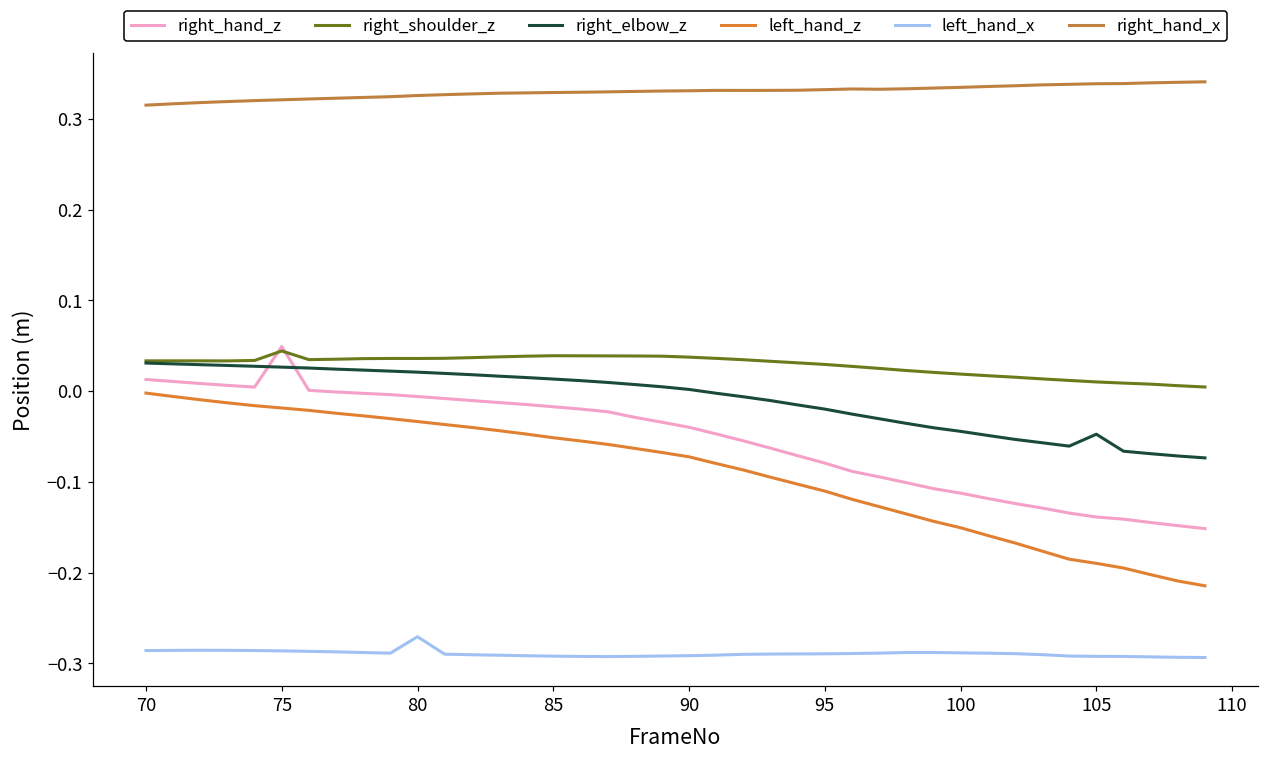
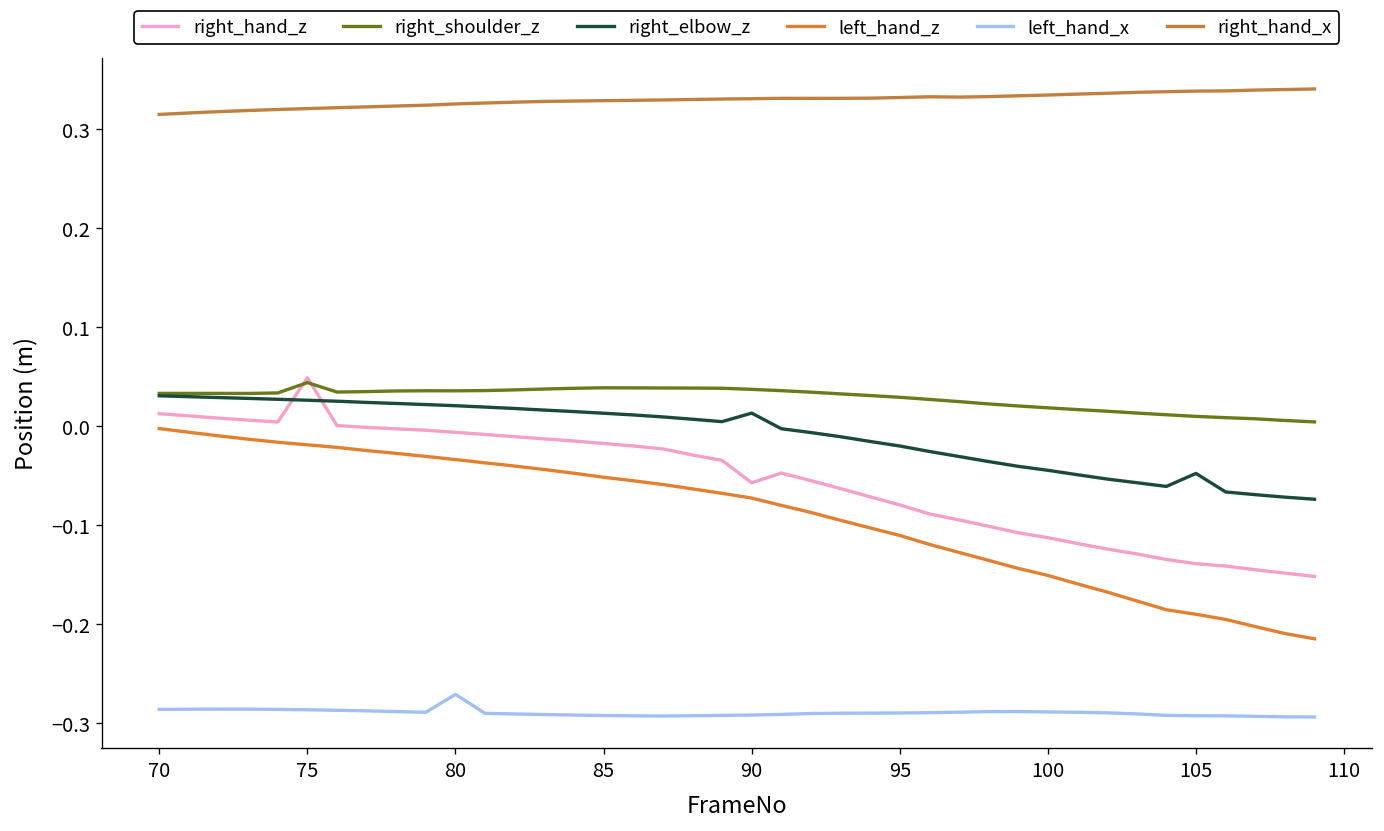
  {
    "right_hand_z": {
      "70": 0.01,
      "75": 0.05,
      "80": -0.01,
      "85": -0.02,
-     "90": -0.04,
+     "90": -0.06,
      "95": -0.08,
      "100": -0.11,
      "105": -0.14
    },
    "right_shoulder_z": {
      "75": 0.04,
      "80": 0.04,
      "85": 0.04,
      "90": 0.04,
      "95": 0.03,
      "100": 0.02,
      "105": 0.01
    },
    "right_elbow_z": {
      "75": 0.03,
      "80": 0.02,
      "85": 0.01,
-     "90": 0.00,
+     "90": 0.01,
      "95": -0.02,
      "100": -0.04,
      "105": -0.05
    },
    "left_hand_x": {
      "70": -0.29,
      "75": -0.29,
      "80": -0.27,
      "85": -0.29,
      "90": -0.29,
      "95": -0.29,
      "100": -0.29,
      "105": -0.29
    }
  }
